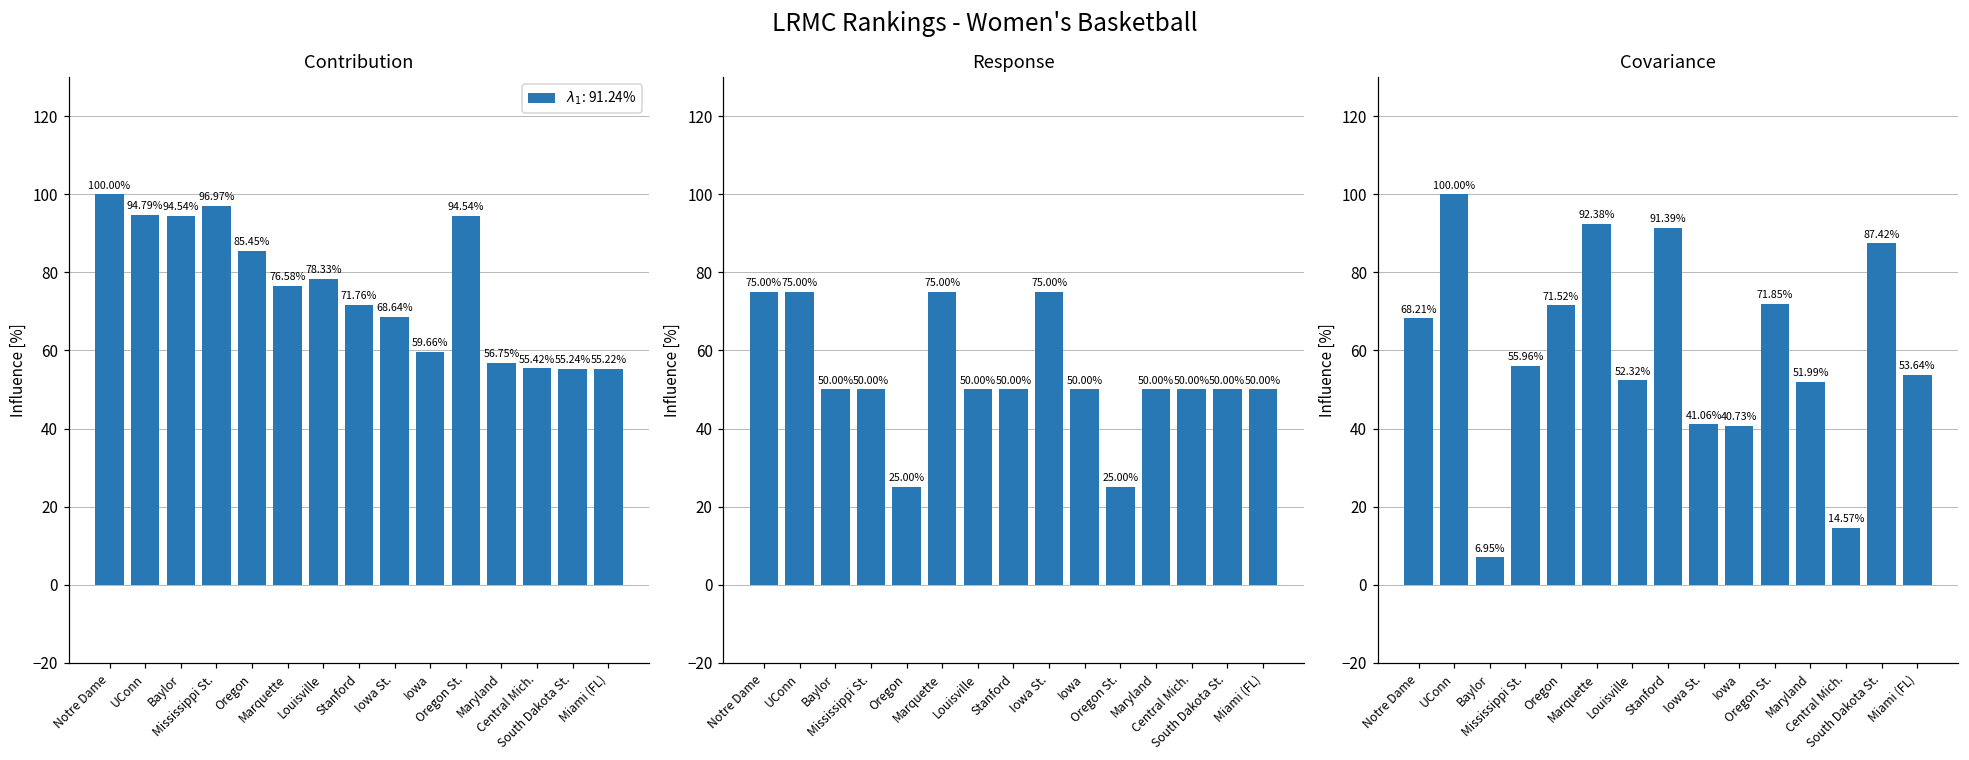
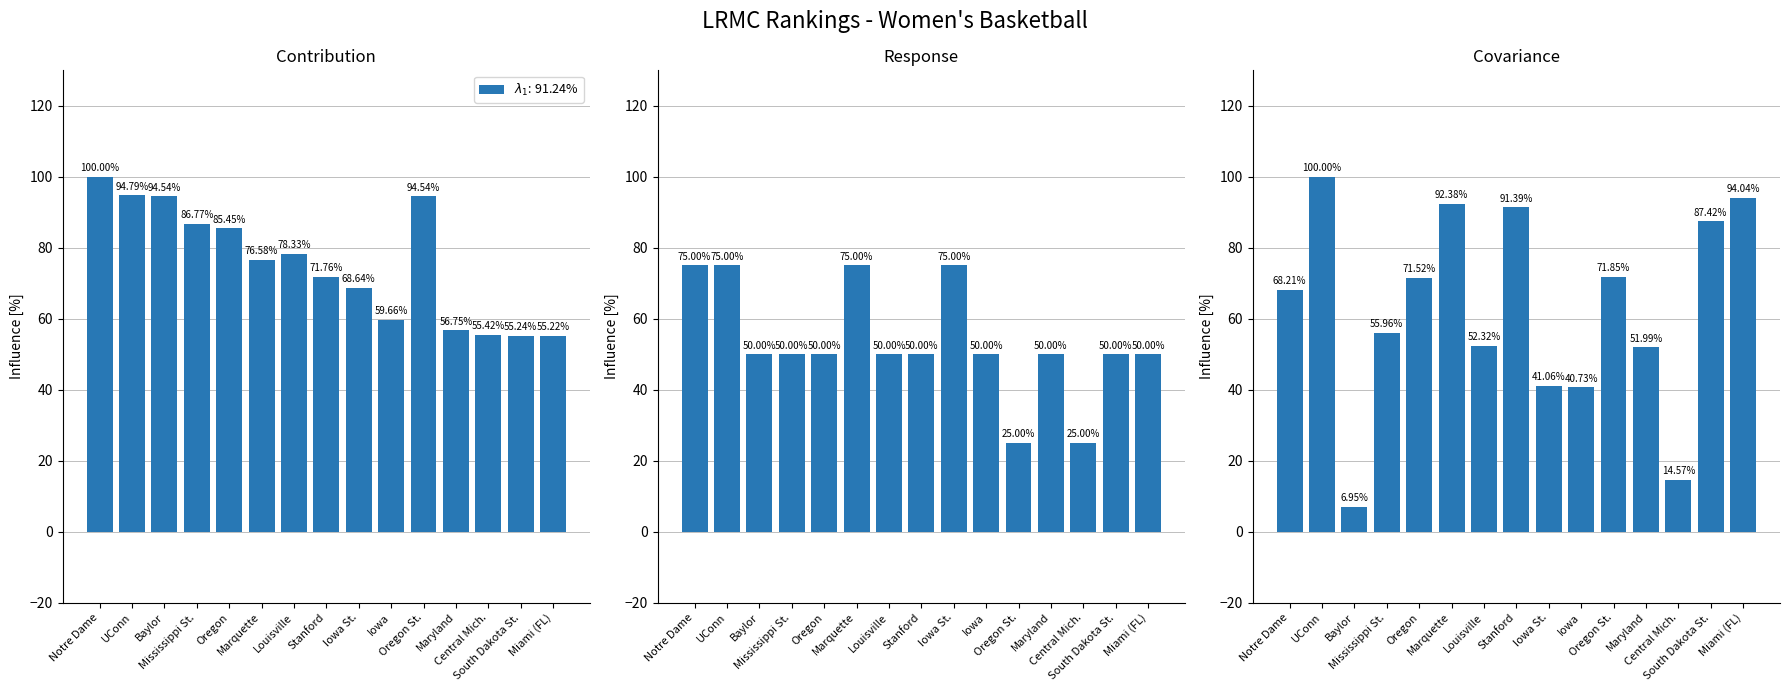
  {
    "Contribution": {
      "Notre Dame": "100.00%",
      "UConn": "94.79%",
      "Baylor": "94.54%",
-     "Mississippi St.": "96.97%",
+     "Mississippi St.": "86.77%",
      "Oregon": "85.45%",
      "Marquette": "76.58%",
      "Louisville": "78.33%",
      "Stanford": "71.76%",
      "Iowa St.": "68.64%",
      "Iowa": "59.66%",
      "Oregon St.": "94.54%",
      "Maryland": "56.75%",
      "Central Mich.": "55.42%",
      "South Dakota St.": "55.24%",
      "Miami (FL)": "55.22%"
    },
    "Response": {
      "Notre Dame": "75.00%",
      "UConn": "75.00%",
      "Baylor": "50.00%",
      "Mississippi St.": "50.00%",
-     "Oregon": "25.00%",
+     "Oregon": "50.00%",
      "Marquette": "75.00%",
      "Louisville": "50.00%",
      "Stanford": "50.00%",
      "Iowa St.": "75.00%",
      "Iowa": "50.00%",
      "Oregon St.": "25.00%",
      "Maryland": "50.00%",
-     "Central Mich.": "50.00%",
+     "Central Mich.": "25.00%",
      "South Dakota St.": "50.00%",
      "Miami (FL)": "50.00%"
    },
    "Covariance": {
      "Notre Dame": "68.21%",
      "UConn": "100.00%",
      "Baylor": "6.95%",
      "Mississippi St.": "55.96%",
      "Oregon": "71.52%",
      "Marquette": "92.38%",
      "Louisville": "52.32%",
      "Stanford": "91.39%",
      "Iowa St.": "41.06%",
      "Iowa": "40.73%",
      "Oregon St.": "71.85%",
      "Maryland": "51.99%",
      "Central Mich.": "14.57%",
      "South Dakota St.": "87.42%",
-     "Miami (FL)": "53.64%"
+     "Miami (FL)": "94.04%"
    }
  }
